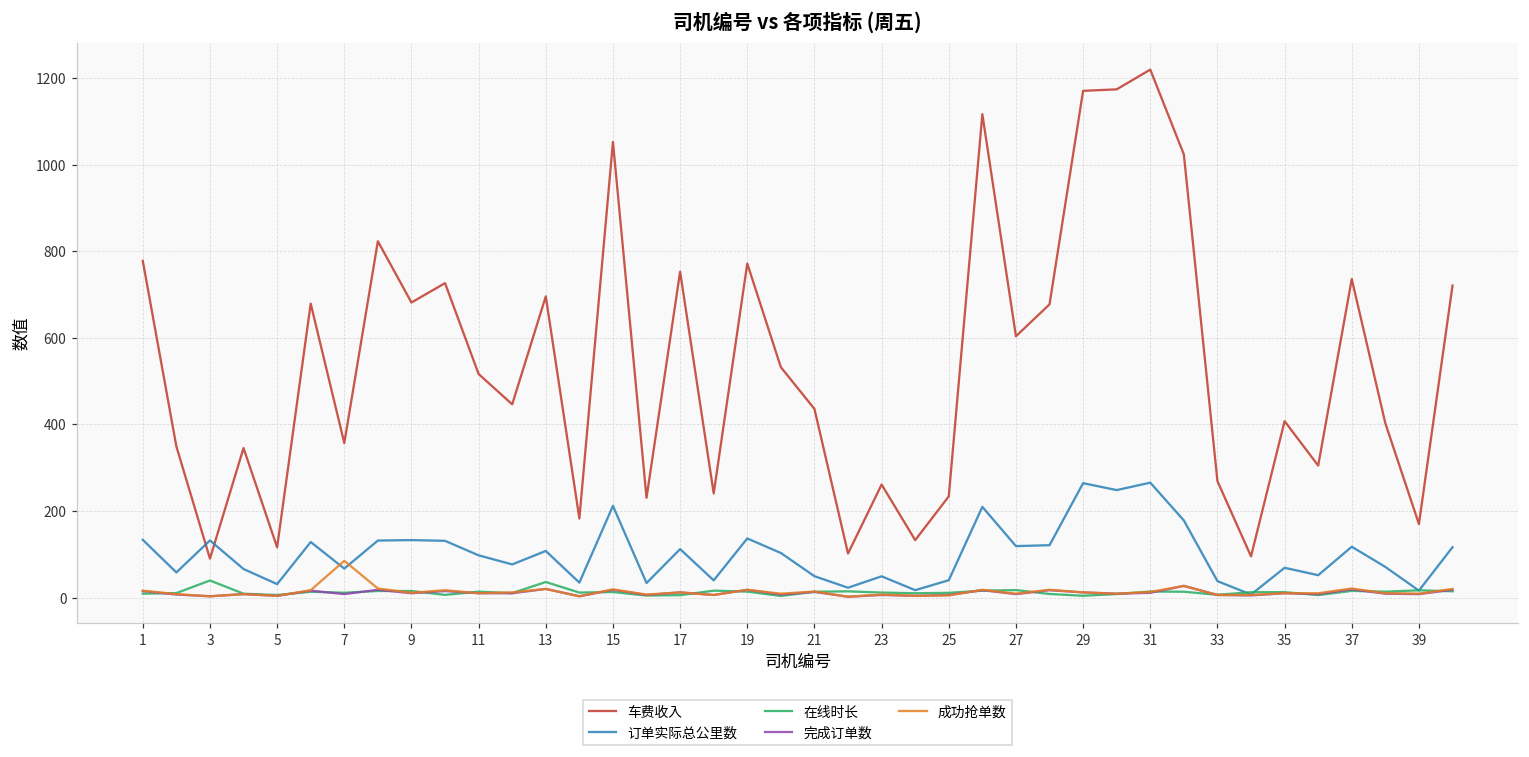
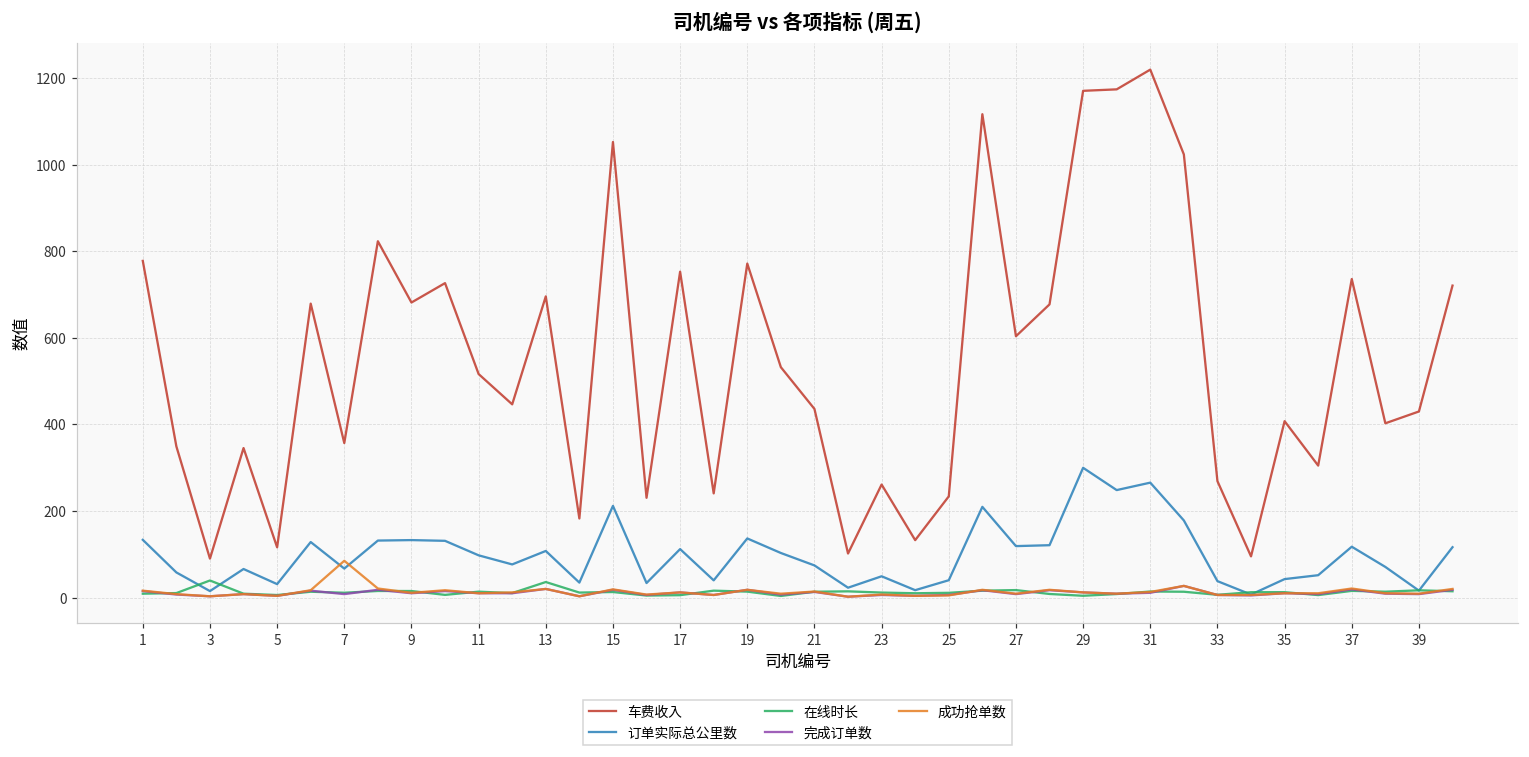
  {
    "车费收入": {
      "1": 780,
      "3": 90,
      "5": 120,
      "7": 360,
      "9": 680,
      "11": 520,
      "13": 700,
      "15": 1050,
      "17": 750,
      "19": 770,
      "21": 440,
      "23": 260,
      "25": 230,
      "27": 600,
      "29": 1170,
      "31": 1220,
      "33": 270,
      "35": 410,
      "37": 740,
-     "39": 170
+     "39": 430
    },
    "订单实际总公里数": {
      "1": 130,
-     "3": 130,
+     "3": 20,
      "5": 30,
      "7": 70,
      "9": 130,
      "11": 100,
      "13": 110,
      "15": 210,
      "17": 110,
      "19": 140,
-     "21": 50,
+     "21": 70,
      "23": 50,
      "25": 40,
      "27": 120,
-     "29": 260,
+     "29": 300,
      "31": 270,
      "33": 40,
-     "35": 70,
+     "35": 40,
      "37": 120
    },
    "在线时长": {
      "3": 40,
      "13": 40,
      "17": 10,
      "27": 20,
      "29": 0
    },
    "成功抢单数": {
      "7": 90
    }
  }
